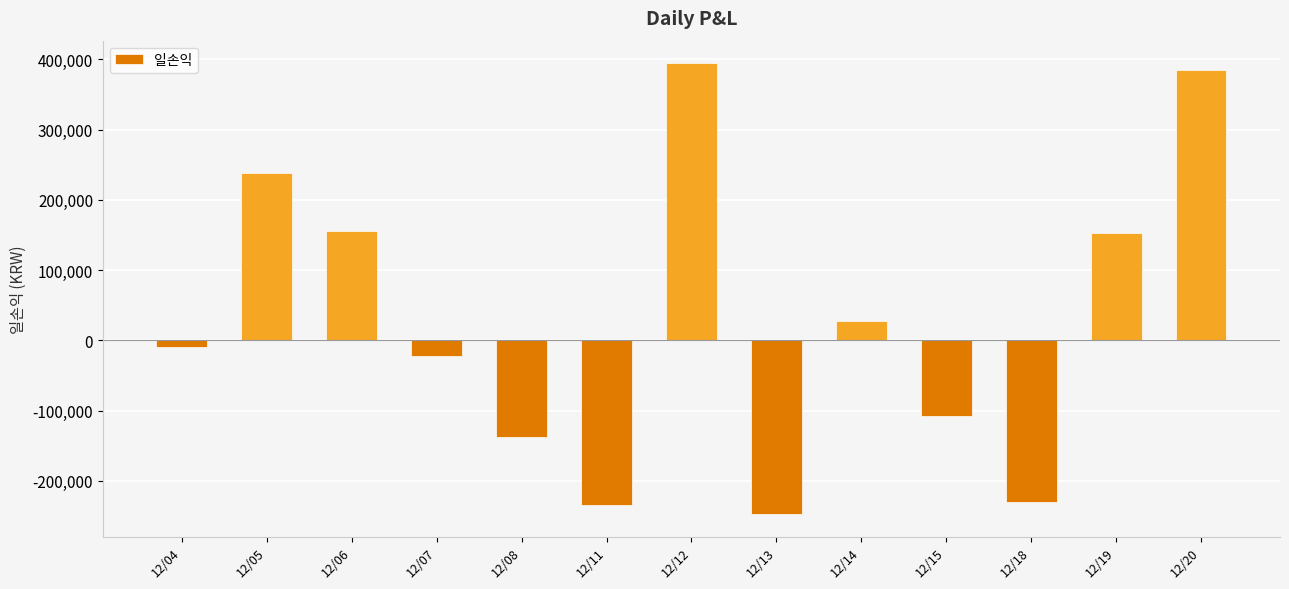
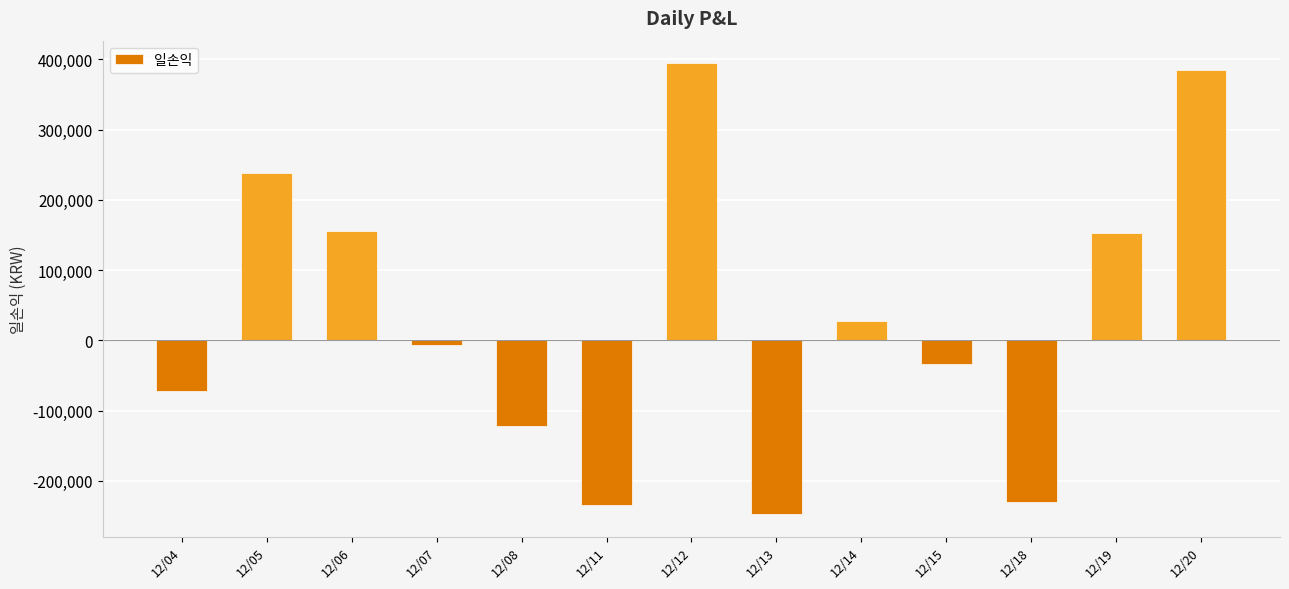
  {
-   "12/04": "-10,000",
+   "12/04": "-70,000",
    "12/05": "240,000",
    "12/06": "160,000",
-   "12/07": "-20,000",
-   "12/08": "-140,000",
+   "12/07": "-10,000",
+   "12/08": "-120,000",
    "12/11": "-230,000",
    "12/12": "390,000",
    "12/13": "-250,000",
    "12/14": "30,000",
-   "12/15": "-110,000",
+   "12/15": "-30,000",
    "12/18": "-230,000",
    "12/19": "150,000",
    "12/20": "390,000"
  }
